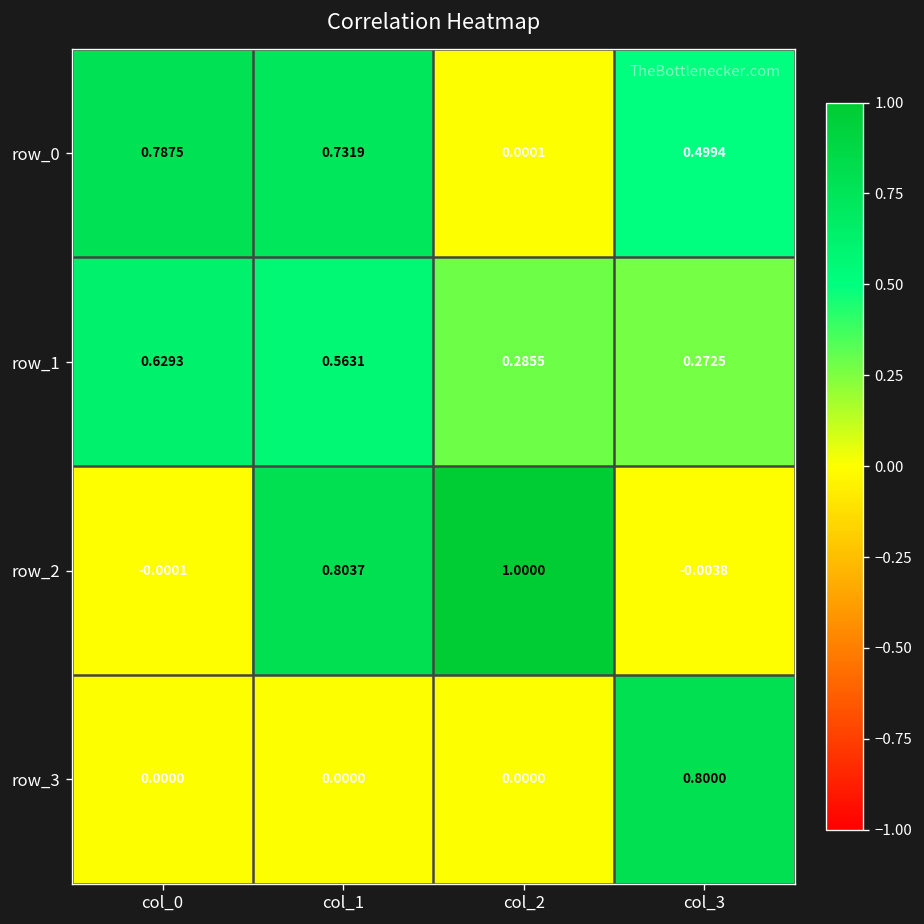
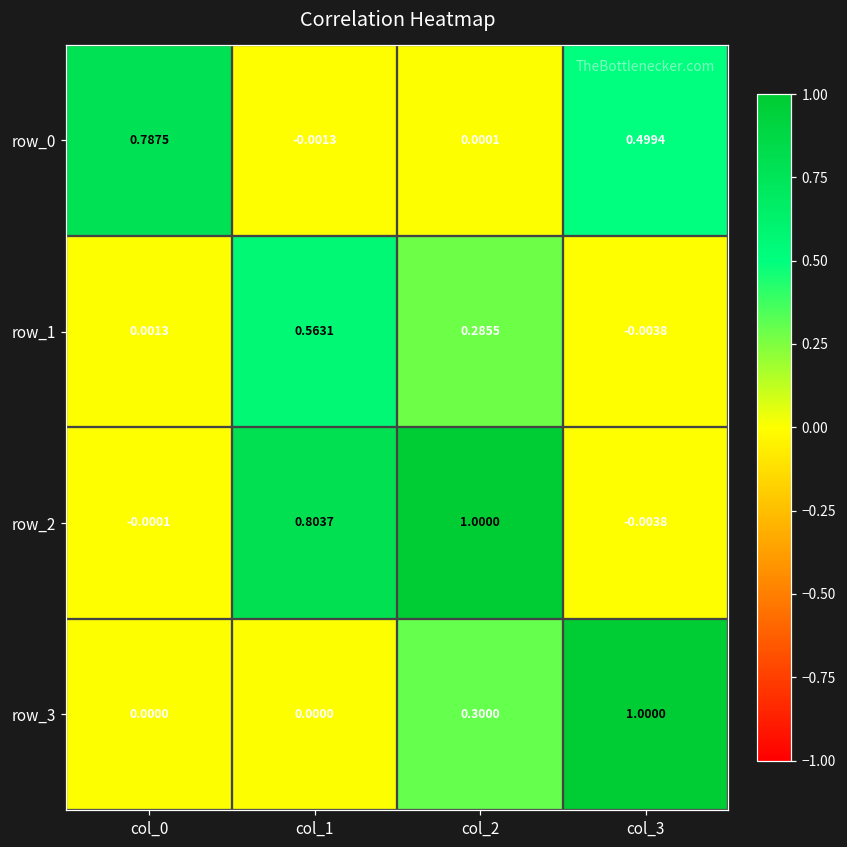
  {
    "row_0": {
      "col_0": 0.7875,
-     "col_1": 0.7319,
+     "col_1": -0.0013,
      "col_2": 0.0001
    },
    "row_1": {
-     "col_0": 0.6293,
+     "col_0": 0.0013,
      "col_1": 0.5631,
      "col_2": 0.2855,
-     "col_3": 0.2725
+     "col_3": -0.0038
    },
    "row_2": {
      "col_0": -0.0001,
      "col_1": 0.8037,
      "col_2": 1.0000,
      "col_3": -0.0038
    },
    "row_3": {
      "col_0": 0.0000,
      "col_1": 0.0000,
-     "col_2": 0.0000,
-     "col_3": 0.8000
+     "col_2": 0.3000,
+     "col_3": 1.0000
    }
  }
